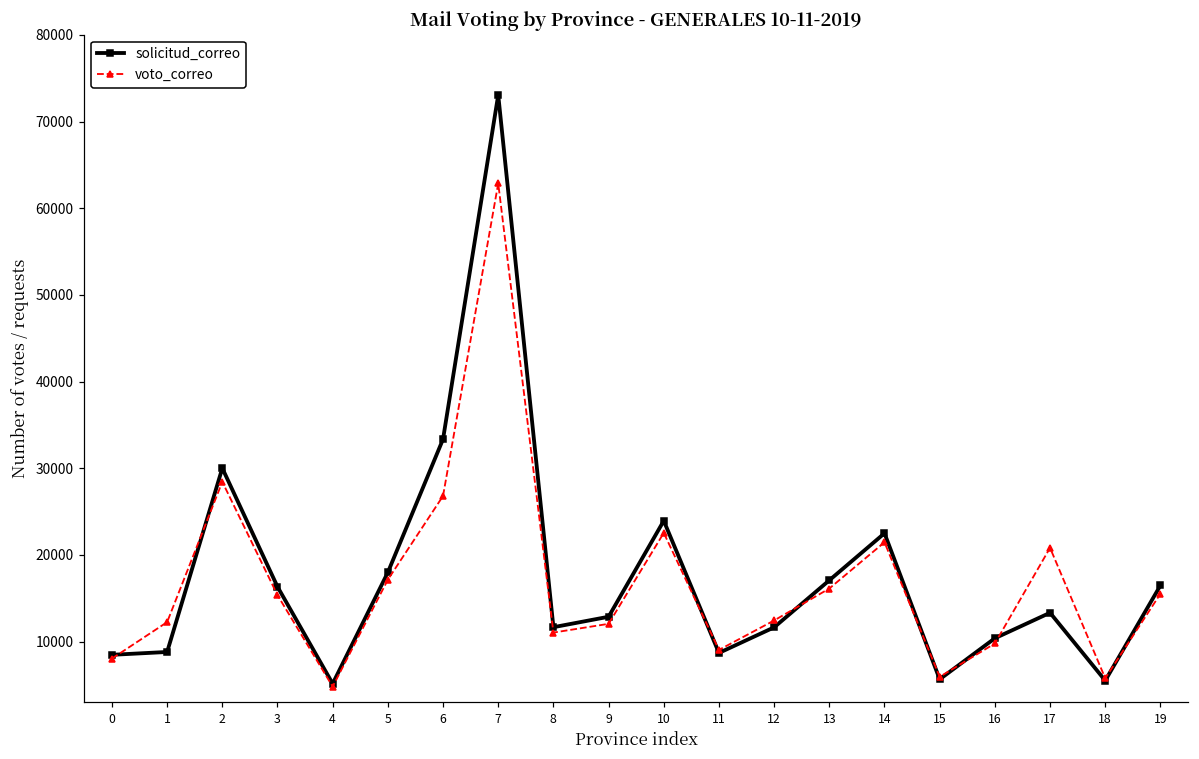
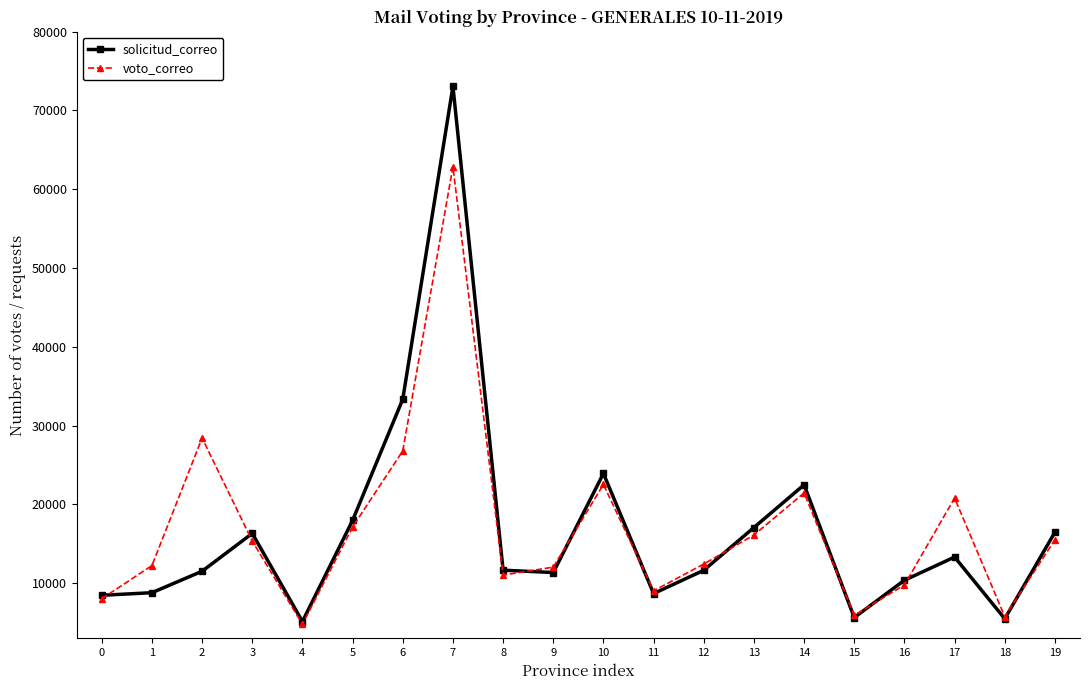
  {
    "solicitud_correo": {
      "0": 8000,
      "1": 9000,
-     "2": 30000,
+     "2": 12000,
      "3": 16000,
      "4": 5000,
      "5": 18000,
      "6": 33000,
      "7": 73000,
      "8": 12000,
-     "9": 13000,
+     "9": 11000,
      "10": 24000,
      "11": 9000,
      "12": 12000,
      "13": 17000,
      "14": 22000,
      "16": 10000,
      "17": 13000,
      "19": 16000
    },
    "voto_correo": {
      "0": 8000,
      "1": 12000,
      "2": 28000,
      "3": 15000,
      "4": 5000,
      "5": 17000,
      "6": 27000,
      "7": 63000,
      "8": 11000,
      "9": 12000,
      "10": 23000,
      "11": 9000,
      "12": 12000,
      "13": 16000,
      "14": 21000,
      "16": 10000,
      "17": 21000,
      "19": 16000
    }
  }
